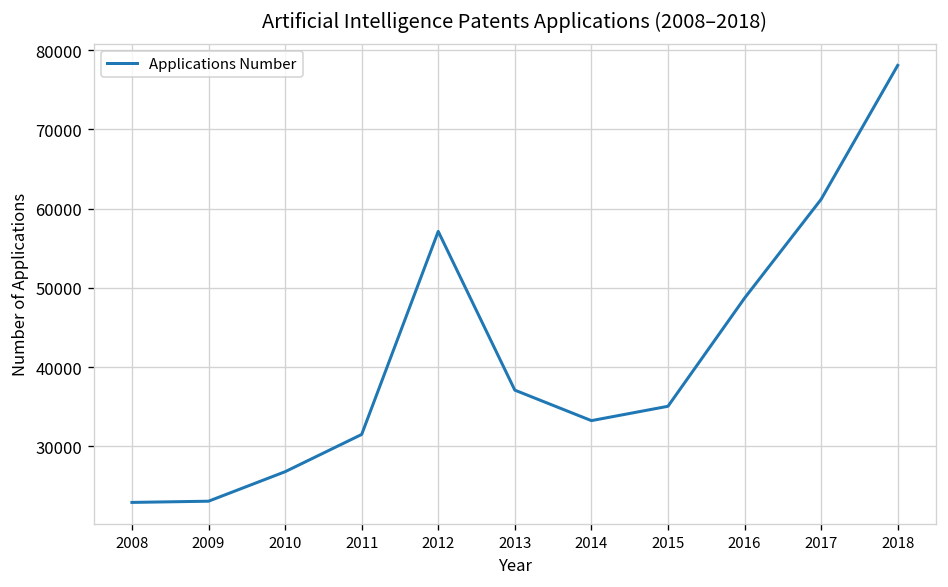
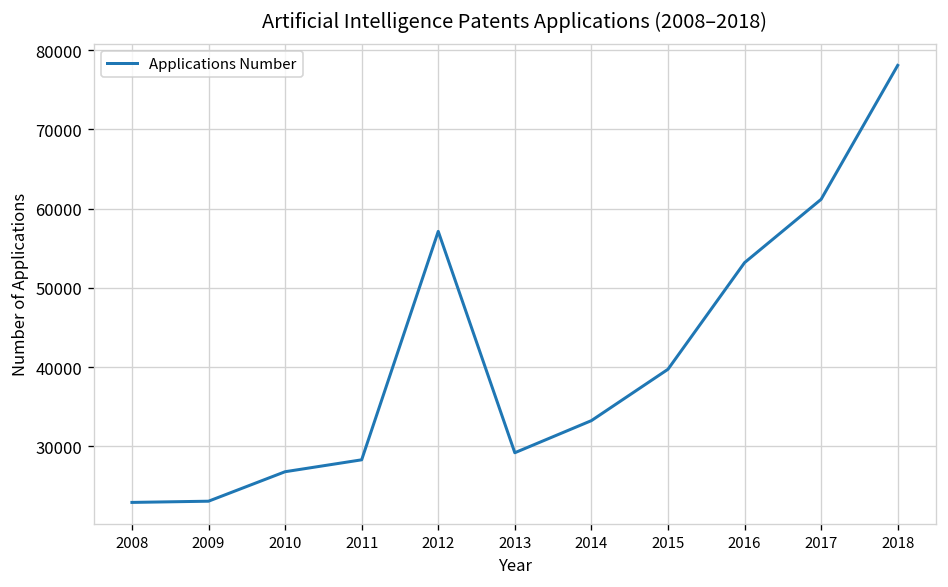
  {
    "2008": 23000,
    "2009": 23000,
    "2010": 27000,
-   "2011": 31000,
+   "2011": 28000,
    "2012": 57000,
-   "2013": 37000,
+   "2013": 29000,
    "2014": 33000,
-   "2015": 35000,
-   "2016": 49000,
+   "2015": 40000,
+   "2016": 53000,
    "2017": 61000,
    "2018": 78000
  }
